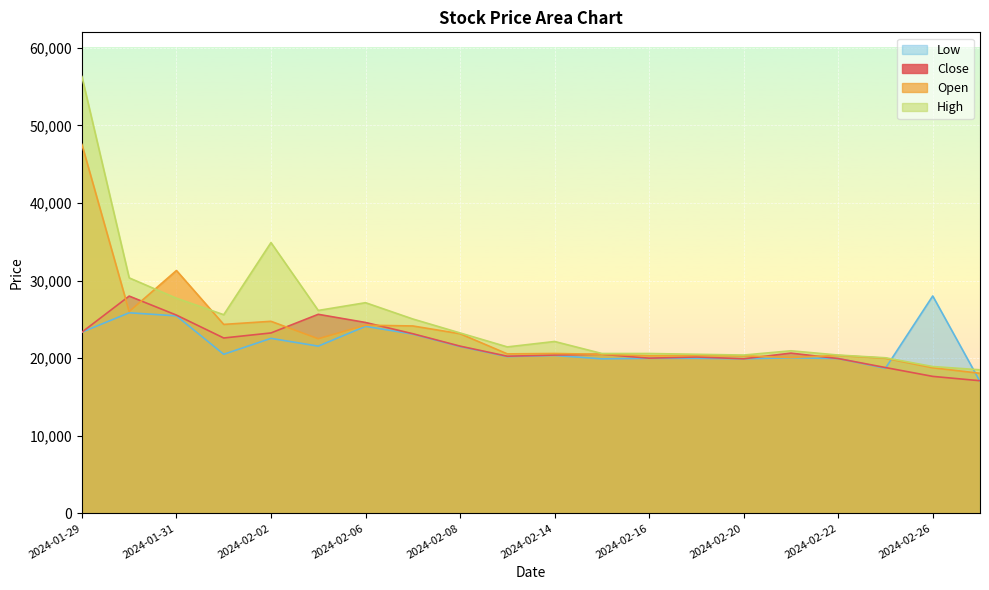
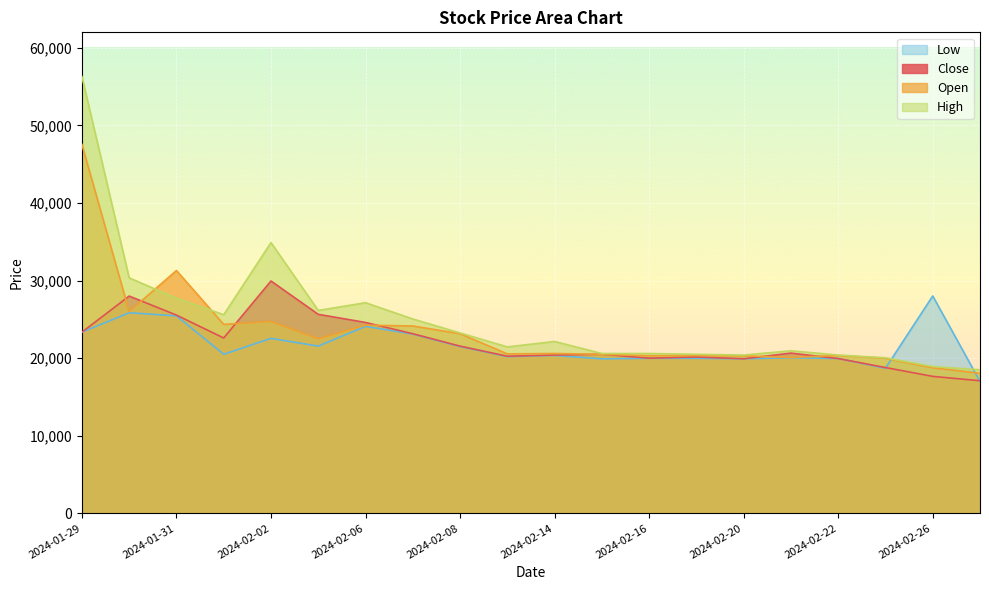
  {
    "Low": {
      "2024-02-02": "23,000",
      "2024-02-26": "28,000"
    },
    "Close": {
-     "2024-02-02": "23,000",
+     "2024-02-02": "30,000",
      "2024-02-06": "25,000",
      "2024-02-26": "18,000"
    },
    "Open": {
      "2024-01-29": "48,000",
      "2024-01-31": "31,000",
      "2024-02-02": "25,000"
    },
    "High": {
      "2024-01-29": "56,000",
      "2024-01-31": "28,000",
      "2024-02-02": "35,000",
      "2024-02-06": "27,000",
      "2024-02-14": "22,000"
    }
  }
